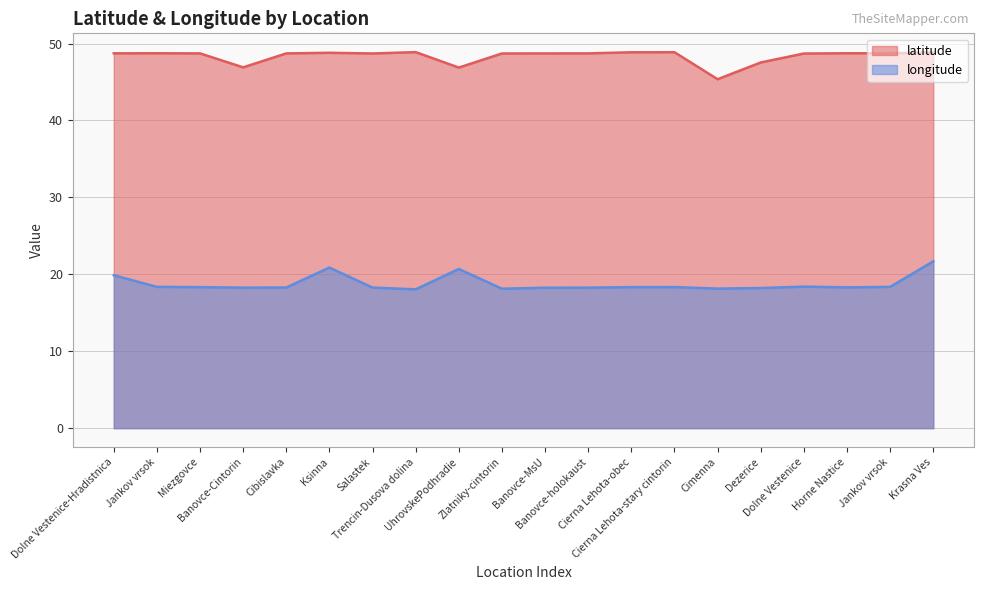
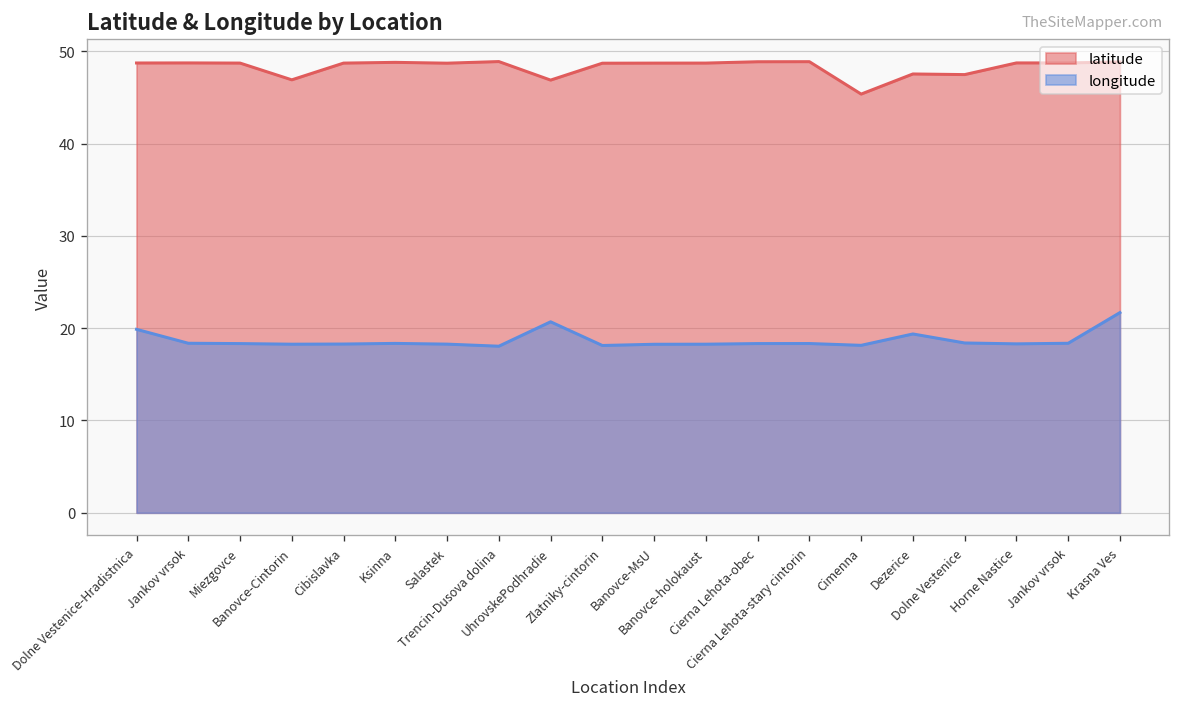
  {
    "latitude": {
      "Dolne Vestenice-Hradistnica": 49,
      "Miezgovce": 49,
      "Banovce-Cintorin": 47,
      "Cibislavka": 49,
      "Ksinna": 49,
      "Salastek": 49,
      "Trencin-Dusova dolina": 49,
      "UhrovskePodhradie": 47,
      "Zlatniky-cintorin": 49,
      "Banovce-MsU": 49,
      "Banovce-holokaust": 49,
      "Cierna Lehota-obec": 49,
      "Cierna Lehota-stary cintorin": 49,
      "Cimenna": 45,
      "Dezerice": 48,
-     "Dolne Vestenice": 49,
+     "Dolne Vestenice": 47,
      "Horne Nastice": 49
    },
    "longitude": {
      "Dolne Vestenice-Hradistnica": 20,
      "Miezgovce": 18,
      "Banovce-Cintorin": 18,
      "Cibislavka": 18,
-     "Ksinna": 21,
+     "Ksinna": 18,
      "Salastek": 18,
      "Trencin-Dusova dolina": 18,
      "UhrovskePodhradie": 21,
      "Zlatniky-cintorin": 18,
      "Banovce-MsU": 18,
      "Banovce-holokaust": 18,
      "Cierna Lehota-obec": 18,
      "Cierna Lehota-stary cintorin": 18,
      "Cimenna": 18,
-     "Dezerice": 18,
+     "Dezerice": 19,
      "Dolne Vestenice": 18,
      "Horne Nastice": 18,
      "Krasna Ves": 22
    }
  }
